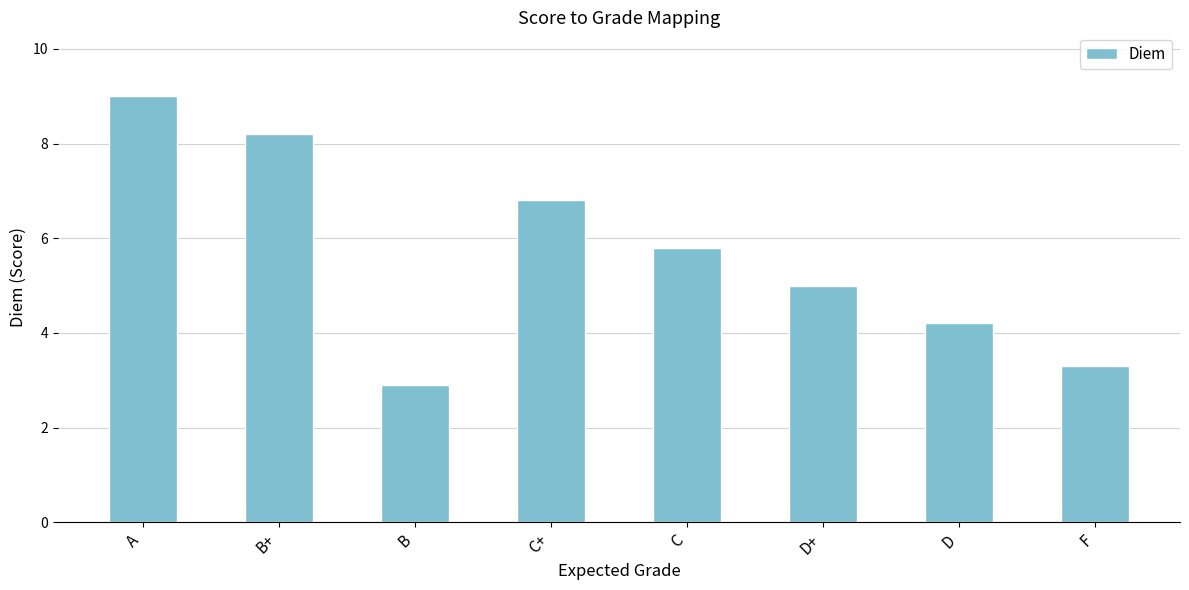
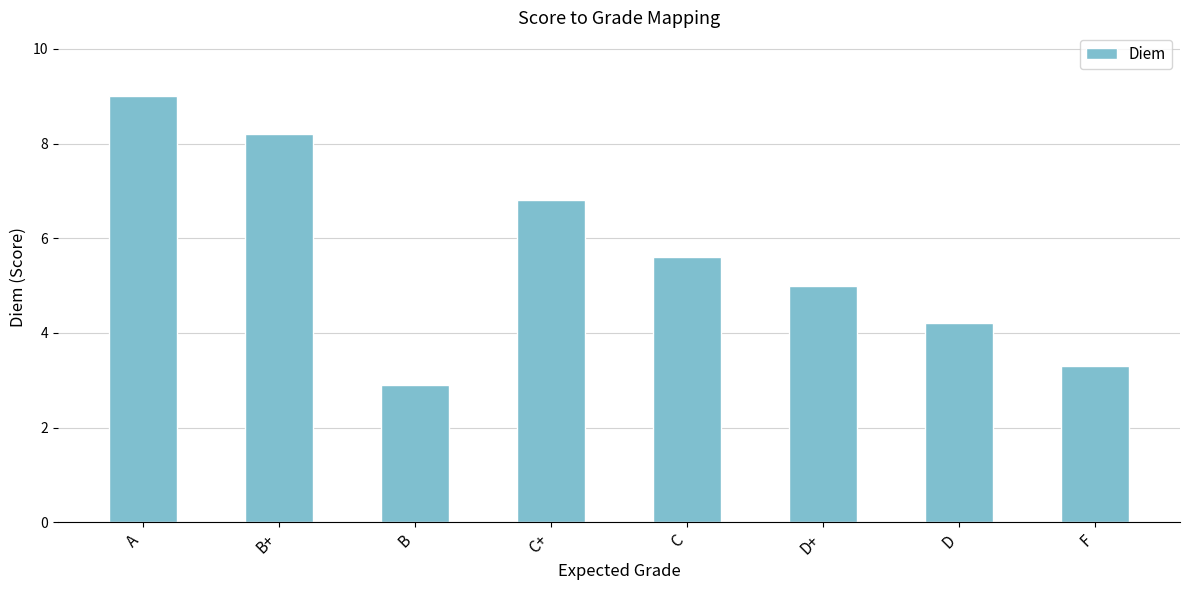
  {
    "A": 9.0,
    "B+": 8.2,
    "B": 2.9,
    "C+": 6.8,
-   "C": 5.8,
+   "C": 5.6,
    "D+": 5.0,
    "D": 4.2,
    "F": 3.3
  }
